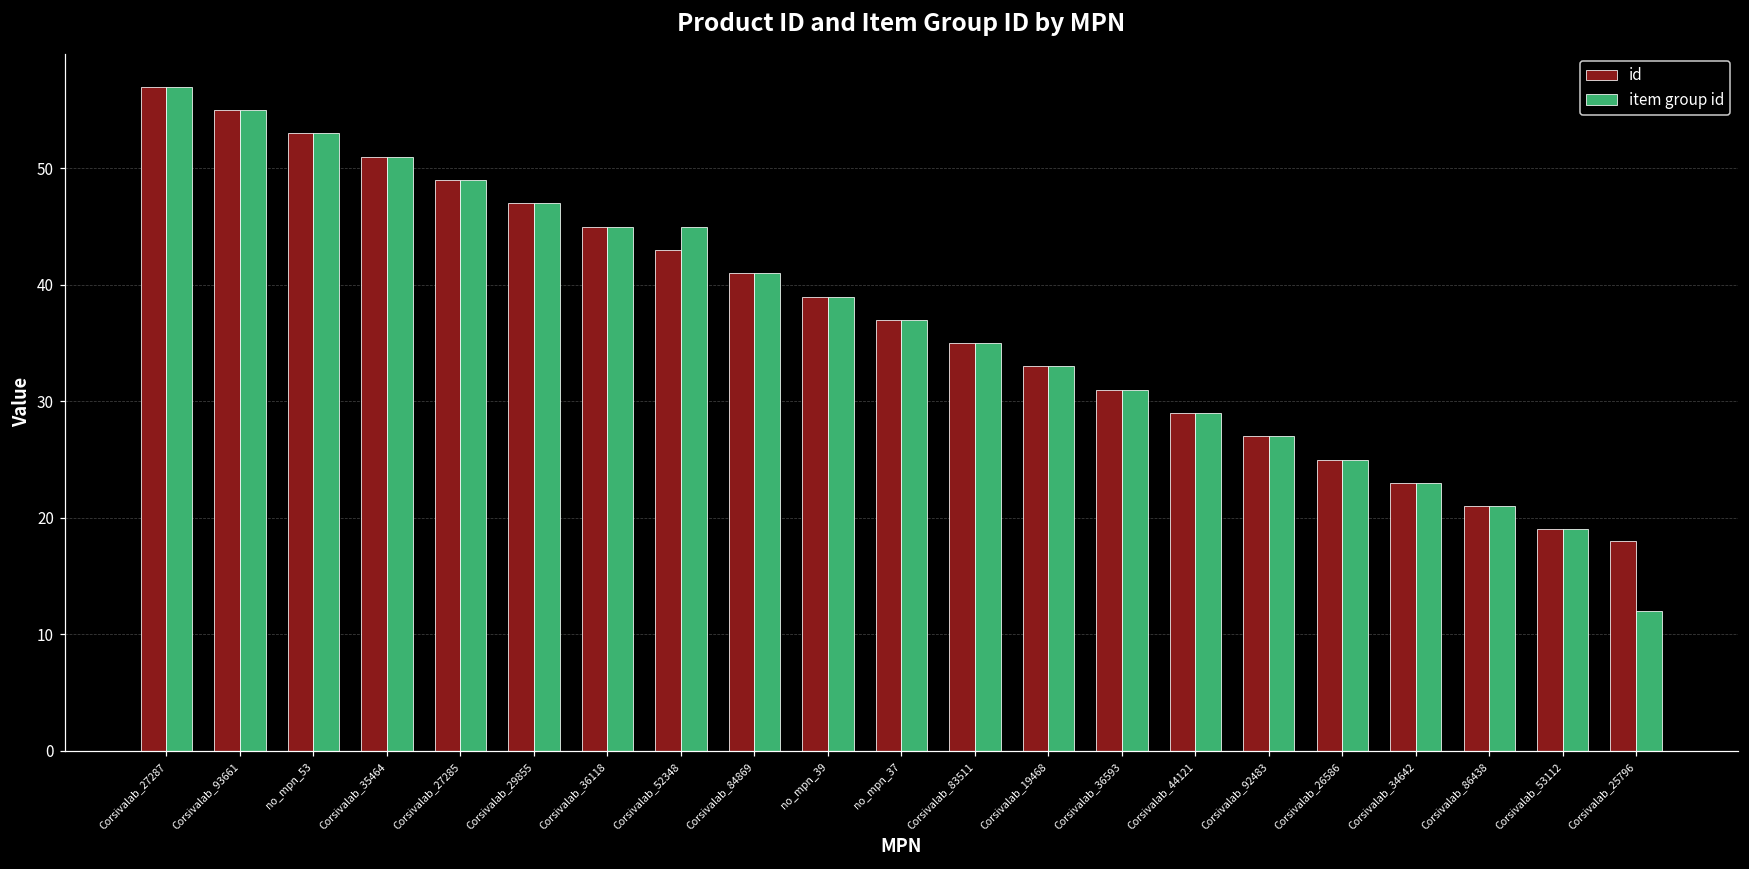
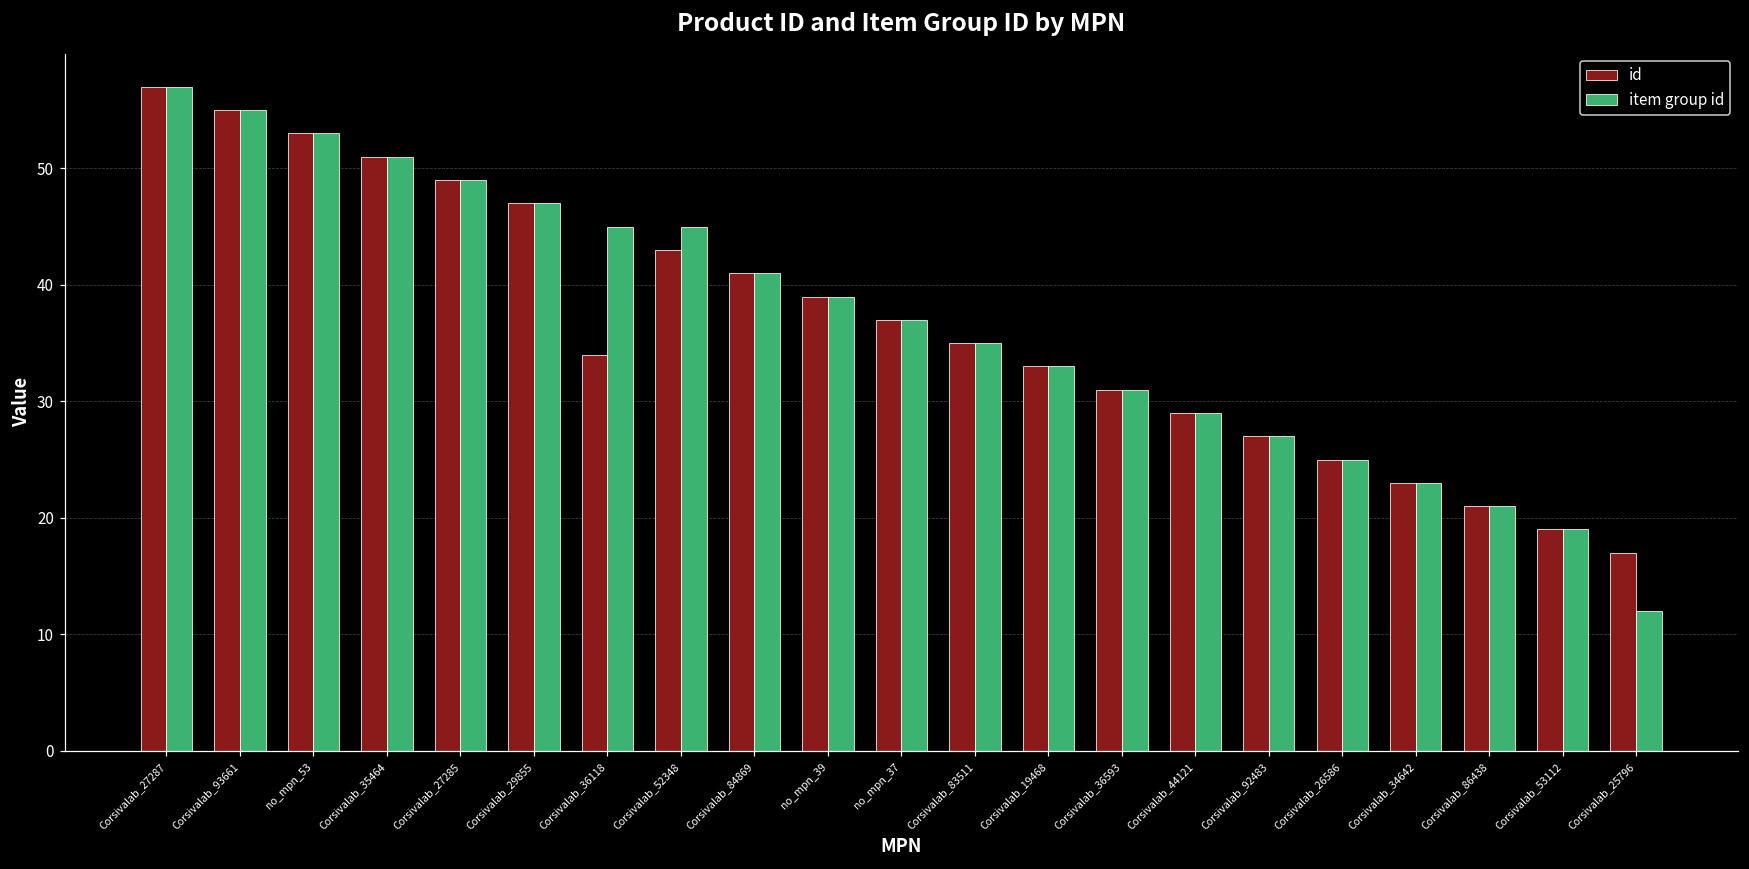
  {
    "id": {
      "Corsivalab_27287": 57,
      "Corsivalab_93661": 55,
      "no_mpn_53": 53,
      "Corsivalab_35464": 51,
      "Corsivalab_27285": 49,
      "Corsivalab_29855": 47,
-     "Corsivalab_36118": 45,
+     "Corsivalab_36118": 34,
      "Corsivalab_52348": 43,
      "Corsivalab_84869": 41,
      "no_mpn_39": 39,
      "no_mpn_37": 37,
      "Corsivalab_83511": 35,
      "Corsivalab_19468": 33,
      "Corsivalab_36593": 31,
      "Corsivalab_44121": 29,
      "Corsivalab_92483": 27,
      "Corsivalab_26586": 25,
      "Corsivalab_34642": 23,
      "Corsivalab_86438": 21,
      "Corsivalab_53112": 19,
-     "Corsivalab_25796": 18
+     "Corsivalab_25796": 17
    },
    "item group id": {
      "Corsivalab_27287": 57,
      "Corsivalab_93661": 55,
      "no_mpn_53": 53,
      "Corsivalab_35464": 51,
      "Corsivalab_27285": 49,
      "Corsivalab_29855": 47,
      "Corsivalab_36118": 45,
      "Corsivalab_52348": 45,
      "Corsivalab_84869": 41,
      "no_mpn_39": 39,
      "no_mpn_37": 37,
      "Corsivalab_83511": 35,
      "Corsivalab_19468": 33,
      "Corsivalab_36593": 31,
      "Corsivalab_44121": 29,
      "Corsivalab_92483": 27,
      "Corsivalab_26586": 25,
      "Corsivalab_34642": 23,
      "Corsivalab_86438": 21,
      "Corsivalab_53112": 19,
      "Corsivalab_25796": 12
    }
  }
